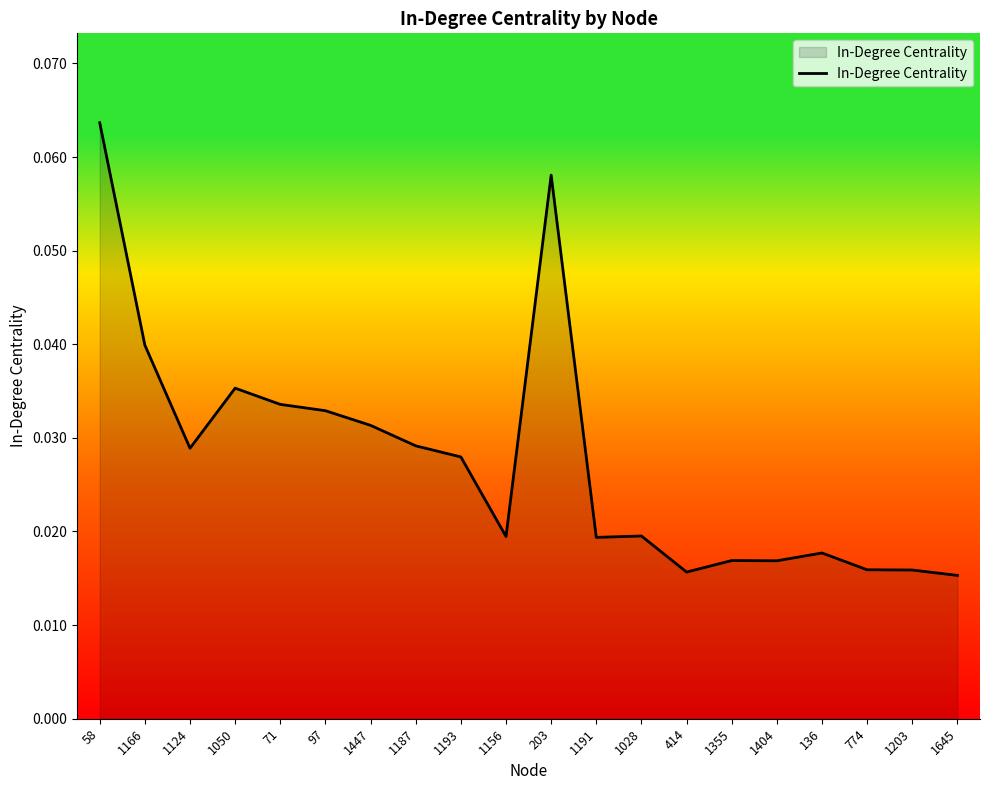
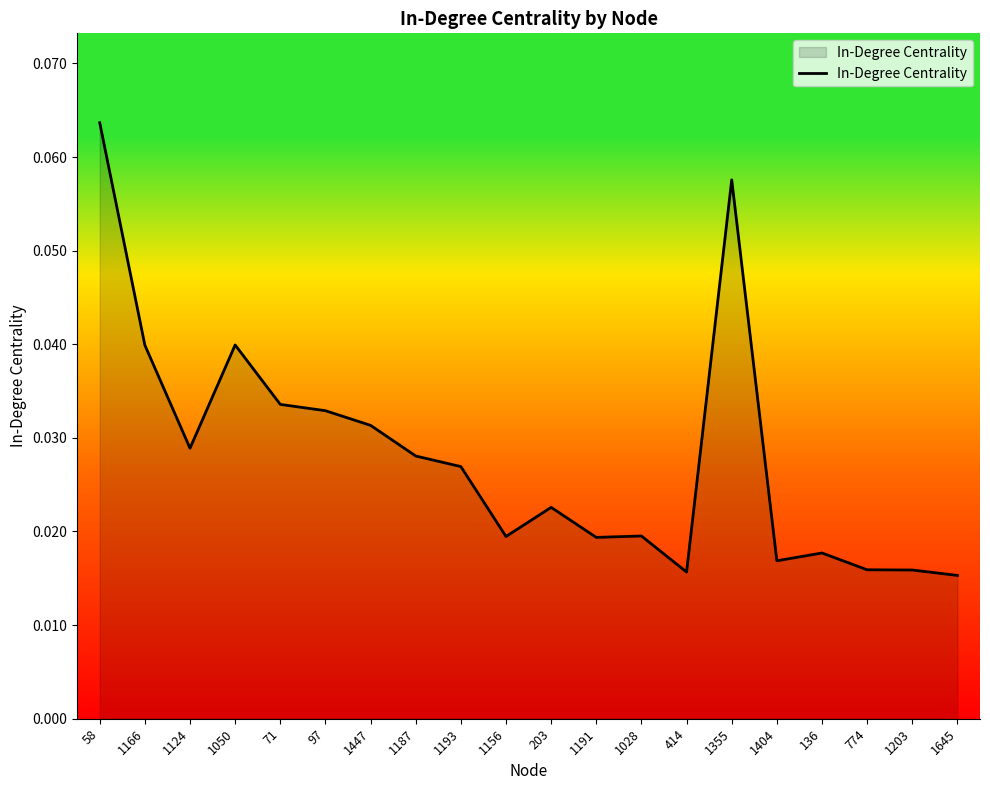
  {
    "58": 0.064,
    "1166": 0.040,
    "1124": 0.029,
-   "1050": 0.035,
+   "1050": 0.040,
    "71": 0.034,
    "97": 0.033,
    "1447": 0.031,
-   "1187": 0.029,
-   "1193": 0.028,
+   "1187": 0.028,
+   "1193": 0.027,
    "1156": 0.019,
-   "203": 0.058,
+   "203": 0.023,
    "1191": 0.019,
    "1028": 0.020,
    "414": 0.016,
-   "1355": 0.017,
+   "1355": 0.058,
    "1404": 0.017,
    "136": 0.018,
    "774": 0.016,
    "1203": 0.016,
    "1645": 0.015
  }
